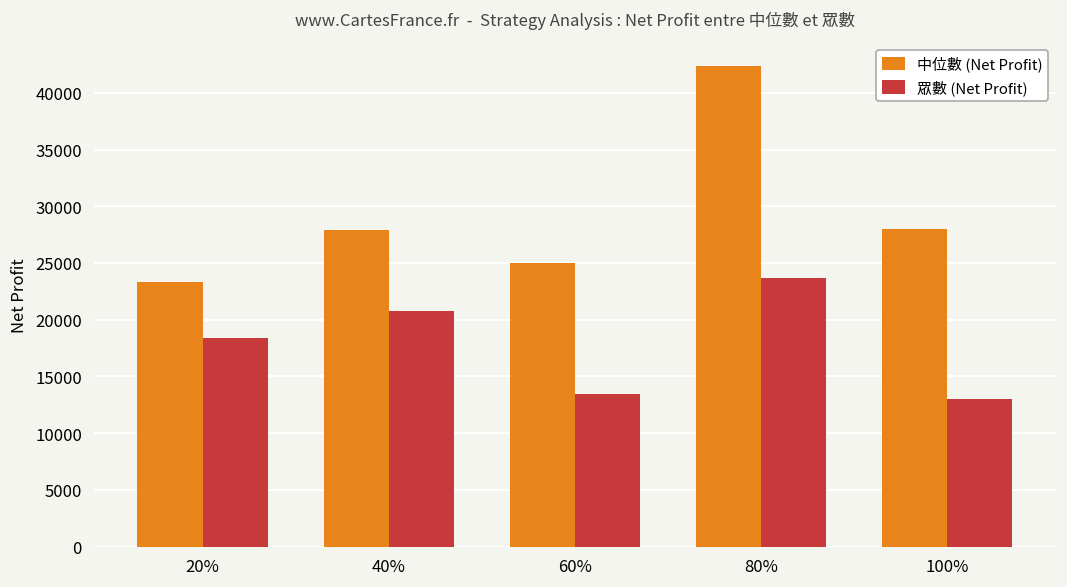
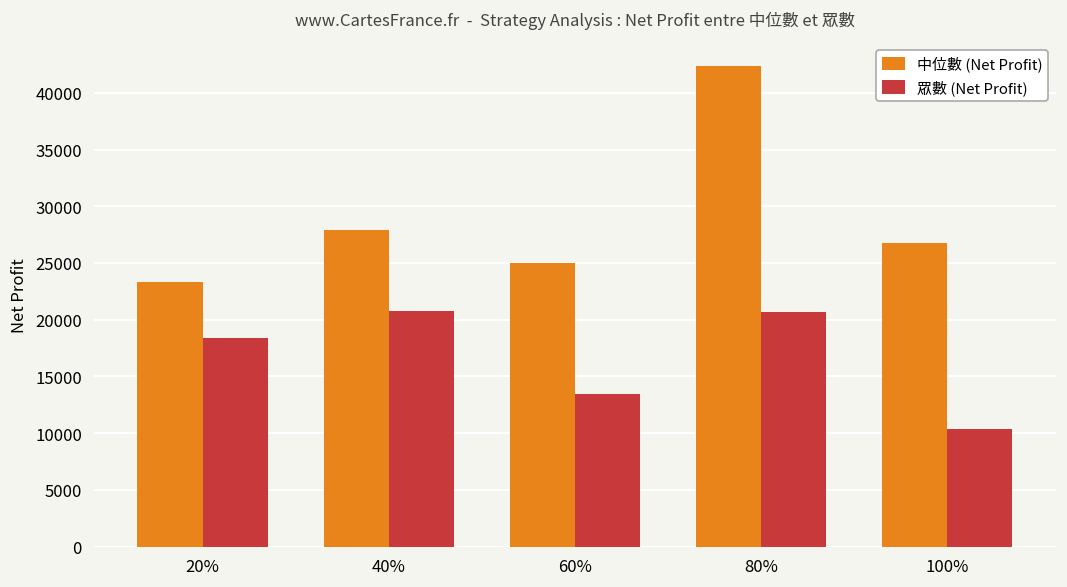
  {
    "中位數 (Net Profit)": {
      "20%": 23000,
      "40%": 28000,
      "60%": 25000,
      "80%": 42000,
-     "100%": 28000
+     "100%": 27000
    },
    "眾數 (Net Profit)": {
      "20%": 18000,
      "40%": 21000,
      "60%": 13000,
-     "80%": 24000,
-     "100%": 13000
+     "80%": 21000,
+     "100%": 10000
    }
  }
